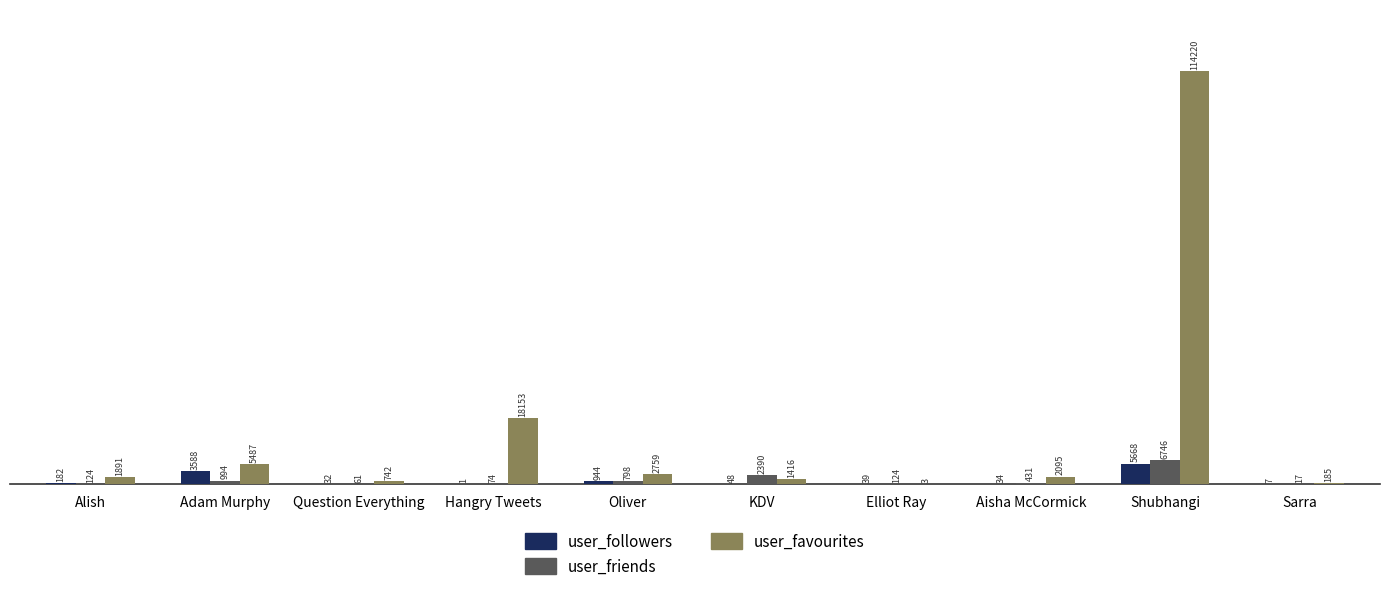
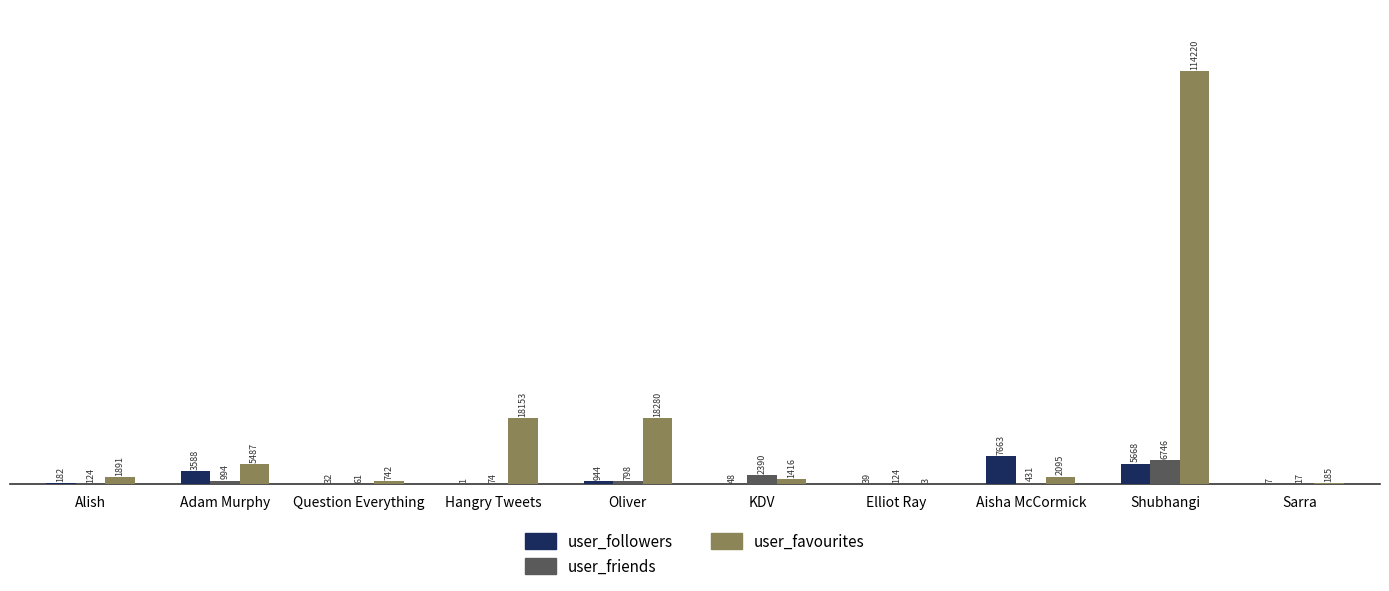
  {
    "user_followers": {
      "Alish": 182,
      "Adam Murphy": 3588,
      "Question Everything": 32,
      "Hangry Tweets": 1,
      "Oliver": 944,
      "KDV": 48,
      "Elliot Ray": 39,
-     "Aisha McCormick": 34,
+     "Aisha McCormick": 7663,
      "Shubhangi": 5668,
      "Sarra": 7
    },
    "user_friends": {
      "Alish": 124,
      "Adam Murphy": 994,
      "Question Everything": 61,
      "Hangry Tweets": 74,
      "Oliver": 798,
      "KDV": 2390,
      "Elliot Ray": 124,
      "Aisha McCormick": 431,
      "Shubhangi": 6746,
      "Sarra": 17
    },
    "user_favourites": {
      "Alish": 1891,
      "Adam Murphy": 5487,
      "Question Everything": 742,
      "Hangry Tweets": 18153,
-     "Oliver": 2759,
+     "Oliver": 18280,
      "KDV": 1416,
      "Elliot Ray": 3,
      "Aisha McCormick": 2095,
      "Shubhangi": 114220,
      "Sarra": 185
    }
  }
